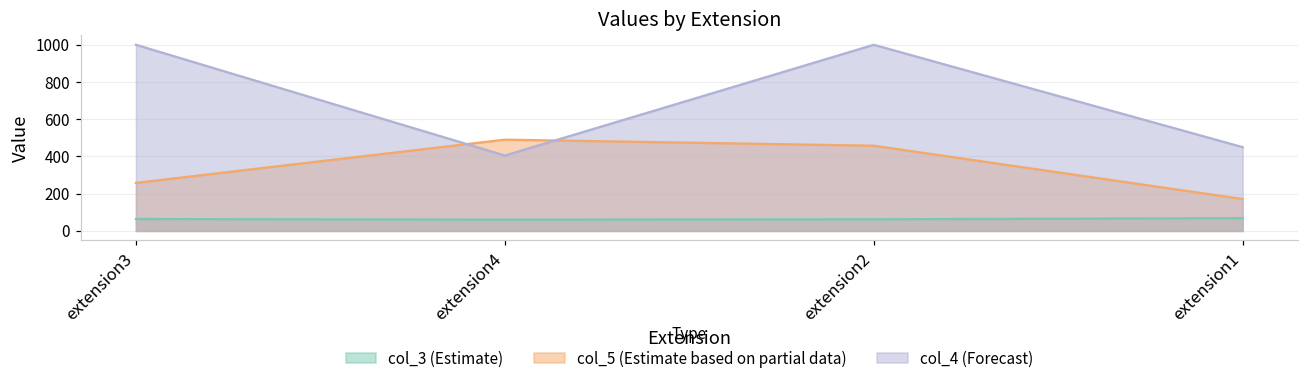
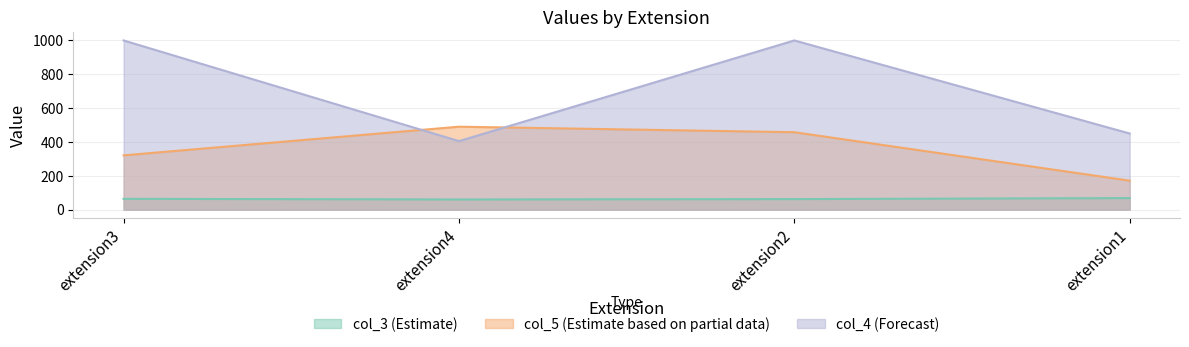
  {
    "col_5 (Estimate based on partial data)": {
-     "extension3": 260,
+     "extension3": 320,
      "extension4": 490,
      "extension2": 460,
      "extension1": 170
    }
  }
